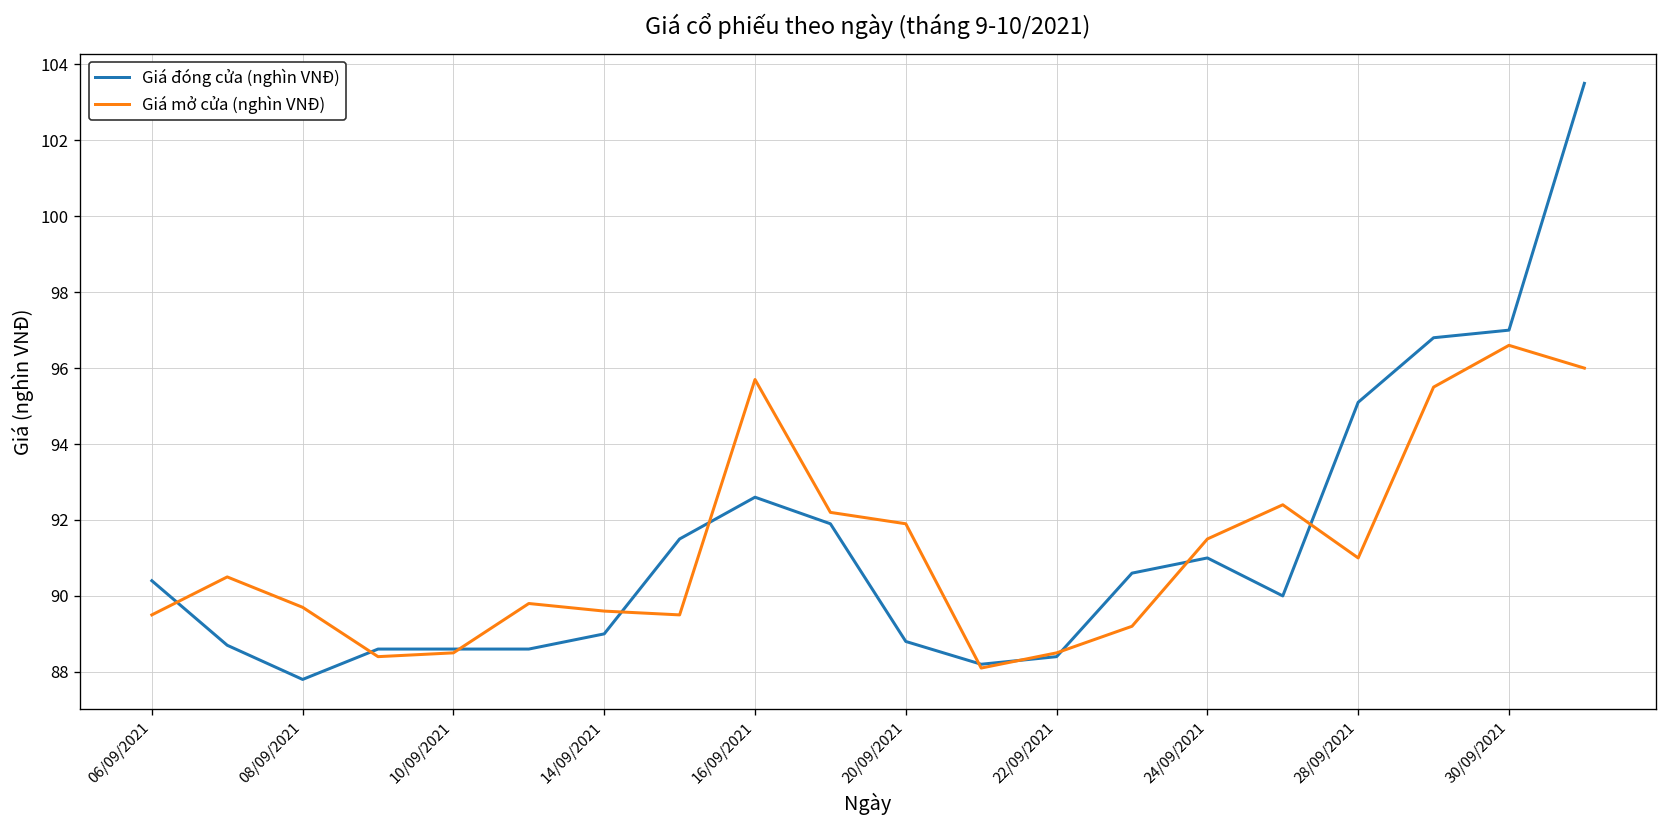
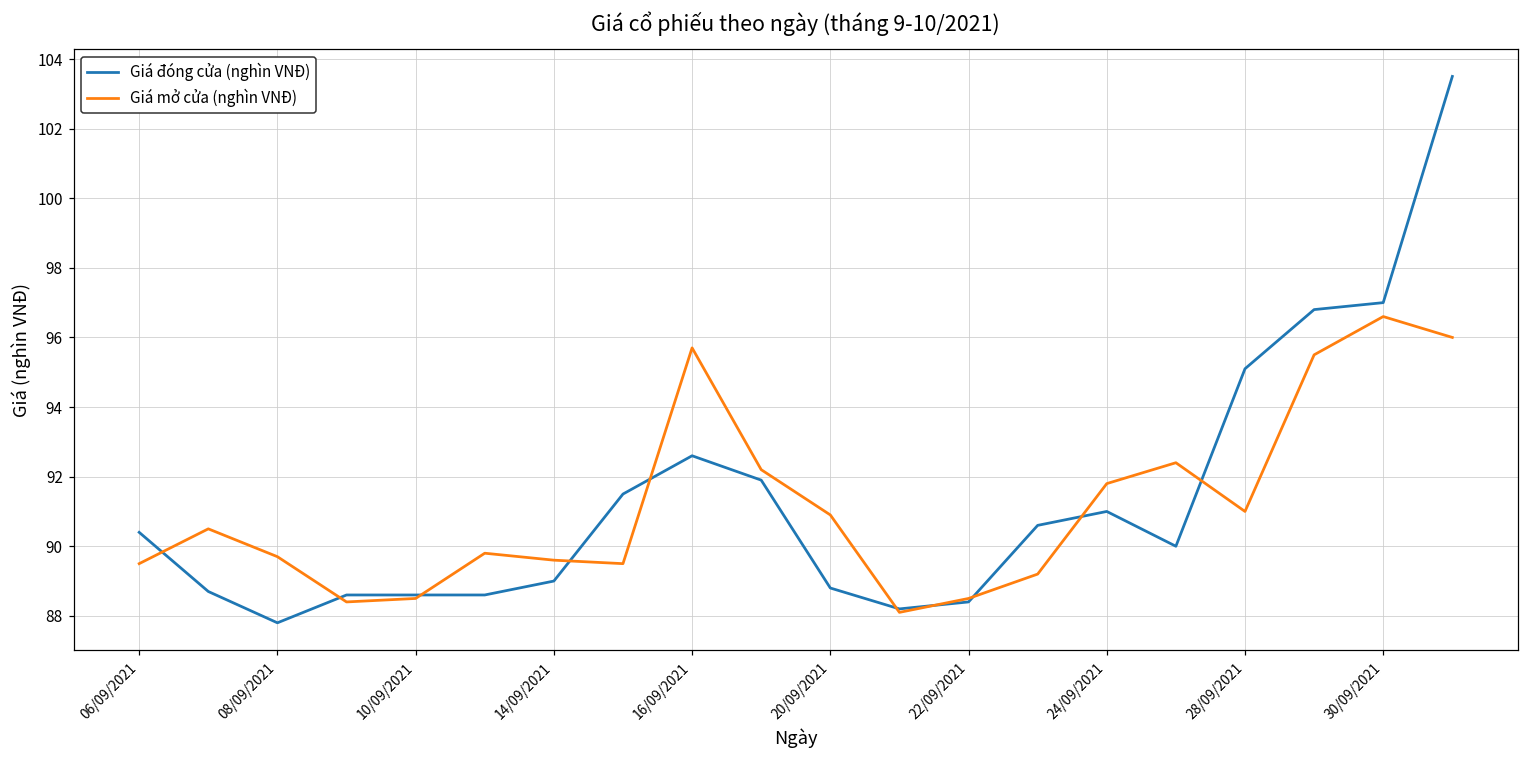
  {
    "Giá đóng cửa (nghìn VNĐ)": {
      "06/09/2021": 90.4,
      "08/09/2021": 87.8,
      "10/09/2021": 88.6,
      "14/09/2021": 89.0,
      "16/09/2021": 92.6,
      "20/09/2021": 88.8,
      "22/09/2021": 88.4,
      "24/09/2021": 91.0,
      "28/09/2021": 95.1,
      "30/09/2021": 97.0
    },
    "Giá mở cửa (nghìn VNĐ)": {
      "06/09/2021": 89.5,
      "08/09/2021": 89.7,
      "10/09/2021": 88.5,
      "14/09/2021": 89.6,
      "16/09/2021": 95.7,
-     "20/09/2021": 91.9,
+     "20/09/2021": 90.9,
      "22/09/2021": 88.5,
-     "24/09/2021": 91.5,
+     "24/09/2021": 91.8,
      "28/09/2021": 91.0,
      "30/09/2021": 96.6
    }
  }
